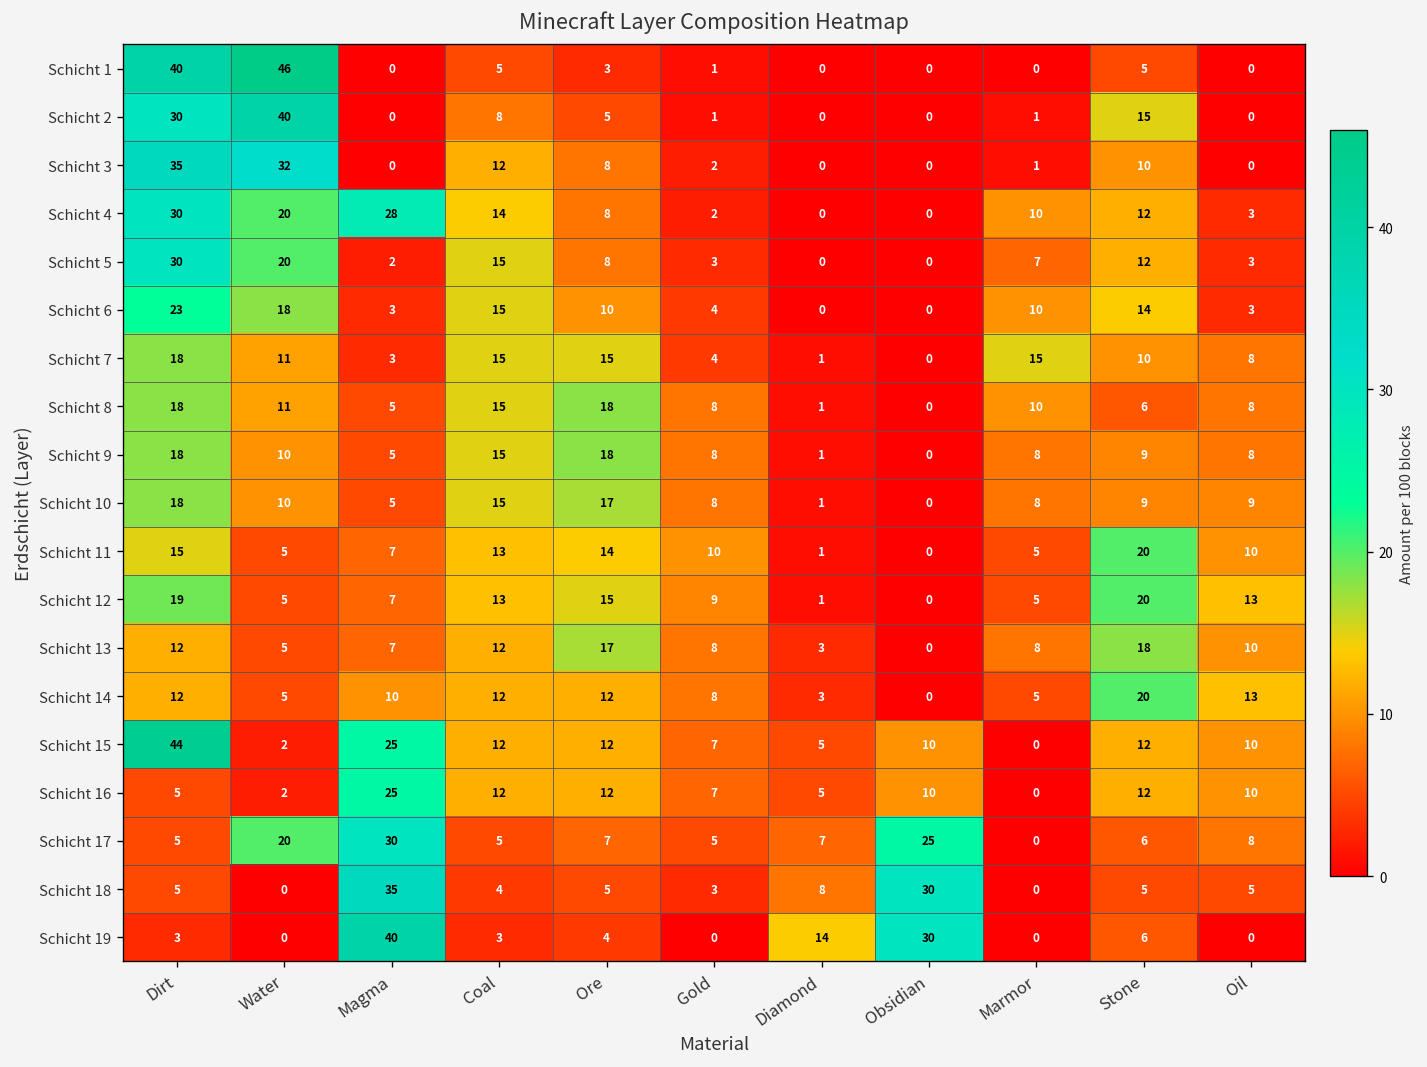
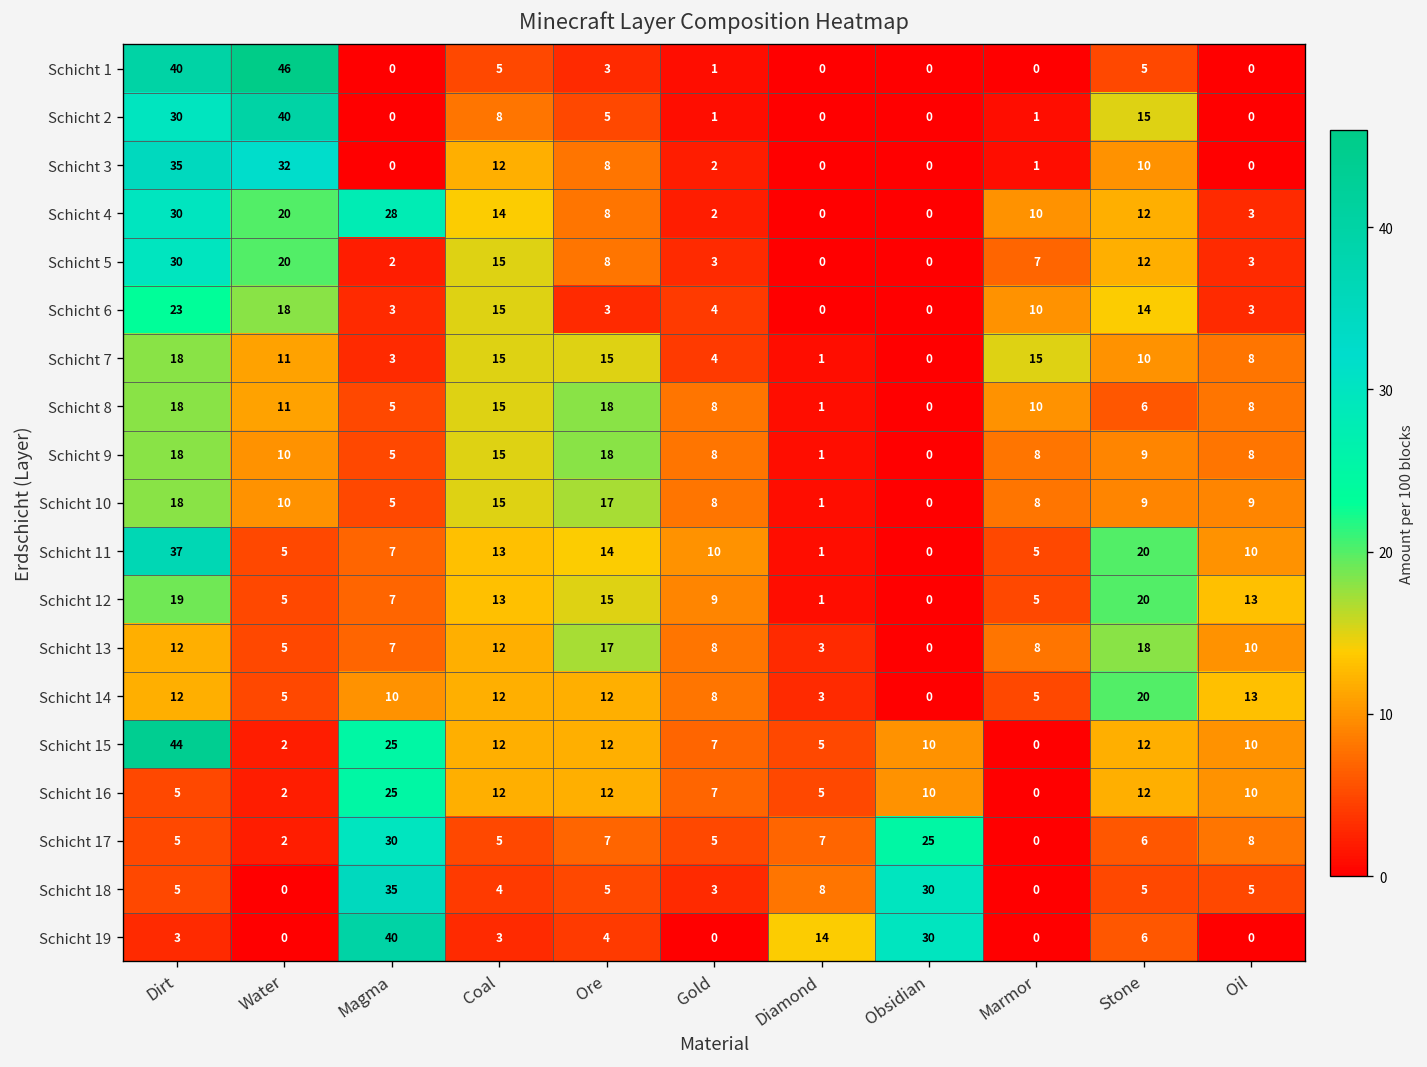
  {
    "Schicht 6": {
      "Dirt": 23,
      "Water": 18,
      "Magma": 3,
      "Coal": 15,
-     "Ore": 10,
+     "Ore": 3,
      "Gold": 4,
      "Diamond": 0,
      "Obsidian": 0,
      "Marmor": 10,
      "Stone": 14,
      "Oil": 3
    },
    "Schicht 11": {
-     "Dirt": 15,
+     "Dirt": 37,
      "Water": 5,
      "Magma": 7,
      "Coal": 13,
      "Ore": 14,
      "Gold": 10,
      "Diamond": 1,
      "Obsidian": 0,
      "Marmor": 5,
      "Stone": 20,
      "Oil": 10
    },
    "Schicht 17": {
      "Dirt": 5,
-     "Water": 20,
+     "Water": 2,
      "Magma": 30,
      "Coal": 5,
      "Ore": 7,
      "Gold": 5,
      "Diamond": 7,
      "Obsidian": 25,
      "Marmor": 0,
      "Stone": 6,
      "Oil": 8
    }
  }
